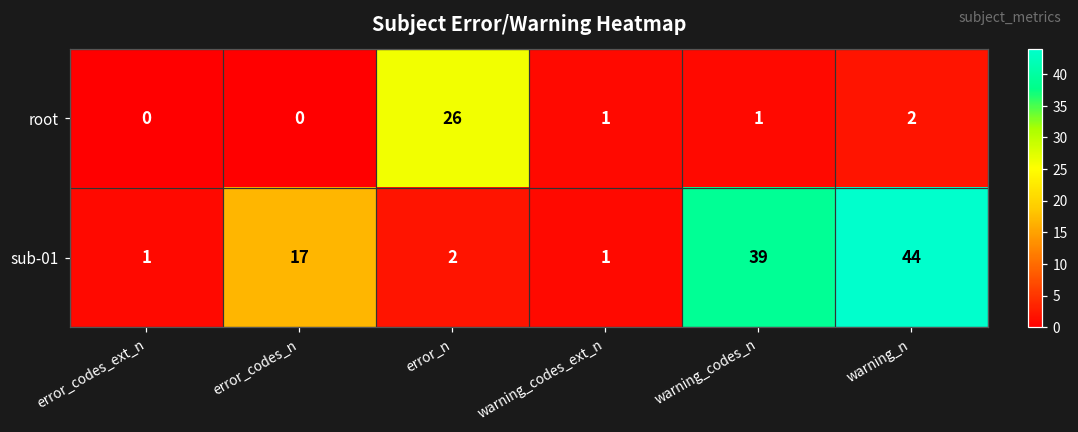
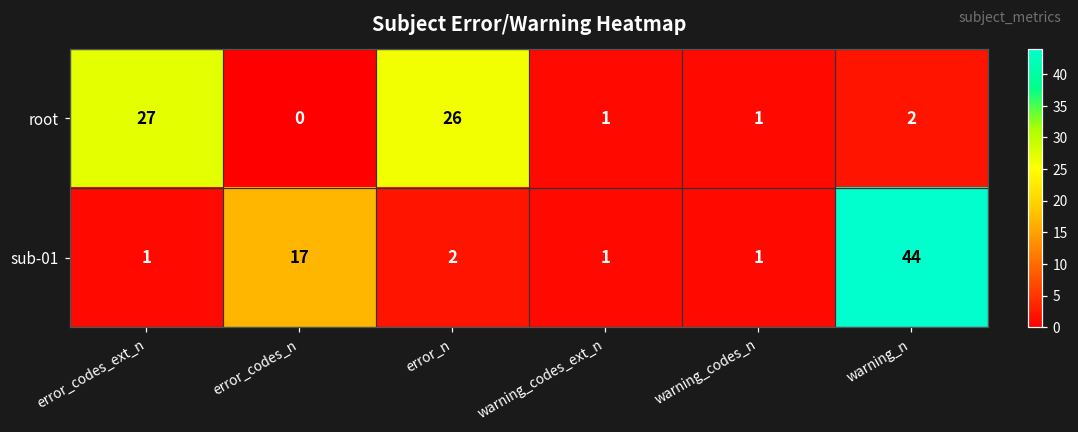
  {
    "root": {
-     "error_codes_ext_n": 0,
+     "error_codes_ext_n": 27,
      "error_codes_n": 0,
      "error_n": 26,
      "warning_codes_ext_n": 1,
      "warning_codes_n": 1,
      "warning_n": 2
    },
    "sub-01": {
      "error_codes_ext_n": 1,
      "error_codes_n": 17,
      "error_n": 2,
      "warning_codes_ext_n": 1,
-     "warning_codes_n": 39,
+     "warning_codes_n": 1,
      "warning_n": 44
    }
  }
